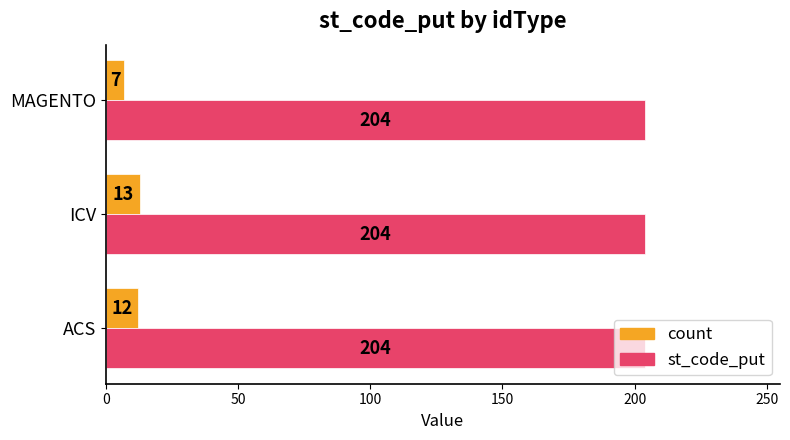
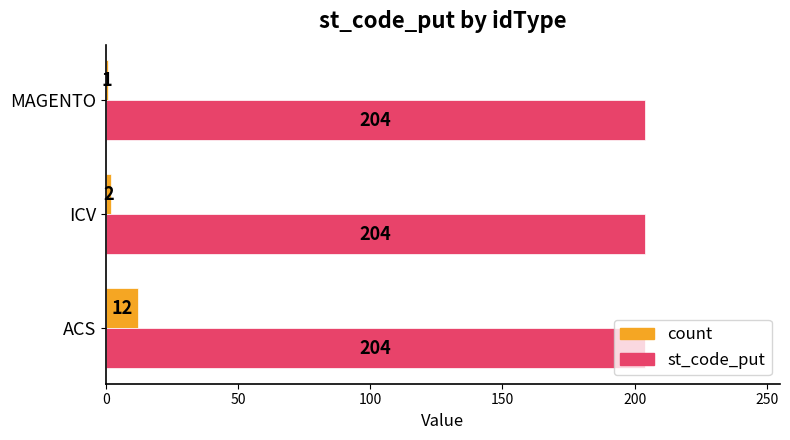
  {
    "count": {
-     "MAGENTO": 7,
-     "ICV": 13,
+     "MAGENTO": 1,
+     "ICV": 2,
      "ACS": 12
    },
    "st_code_put": {
      "MAGENTO": 204,
      "ICV": 204
    }
  }
